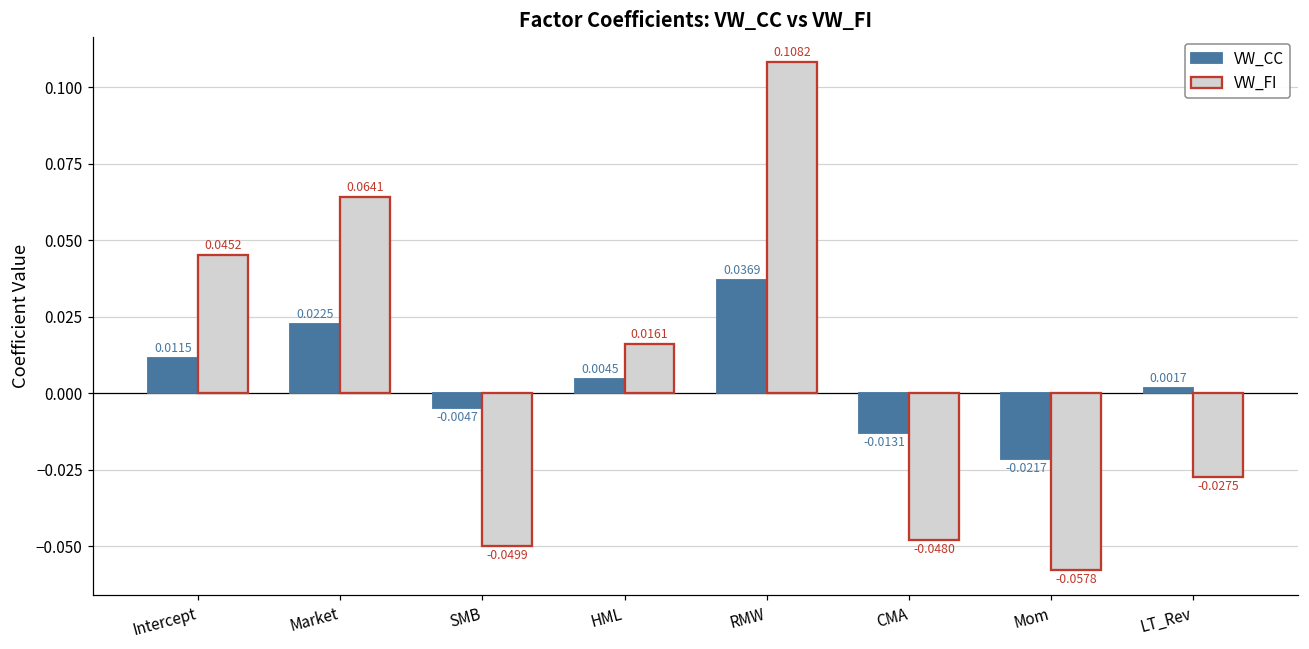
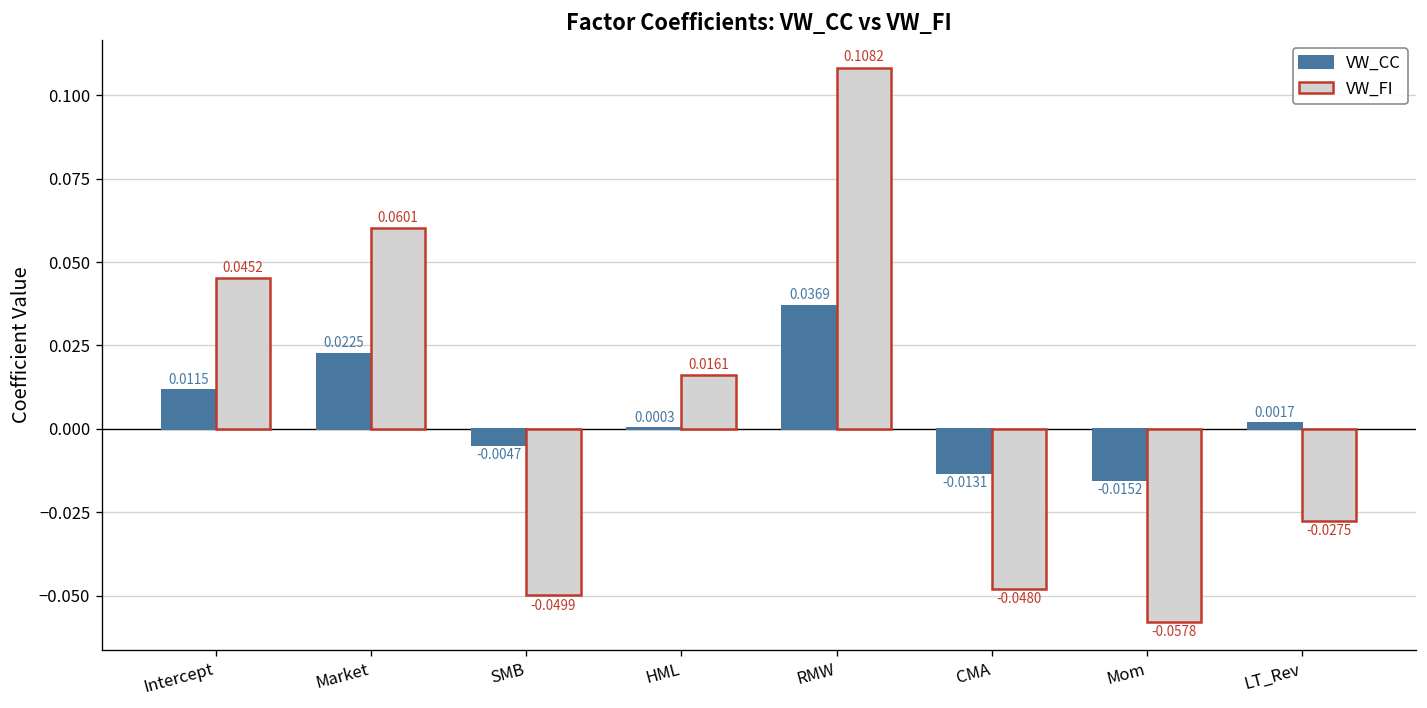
  {
    "VW_CC": {
      "Intercept": 0.0115,
      "Market": 0.0225,
      "SMB": -0.0047,
-     "HML": 0.0045,
+     "HML": 0.0003,
      "RMW": 0.0369,
      "CMA": -0.0131,
-     "Mom": -0.0217,
+     "Mom": -0.0152,
      "LT_Rev": 0.0017
    },
    "VW_FI": {
      "Intercept": 0.0452,
-     "Market": 0.0641,
+     "Market": 0.0601,
      "SMB": -0.0499,
      "HML": 0.0161,
      "RMW": 0.1082,
      "CMA": -0.0480,
      "Mom": -0.0578,
      "LT_Rev": -0.0275
    }
  }
